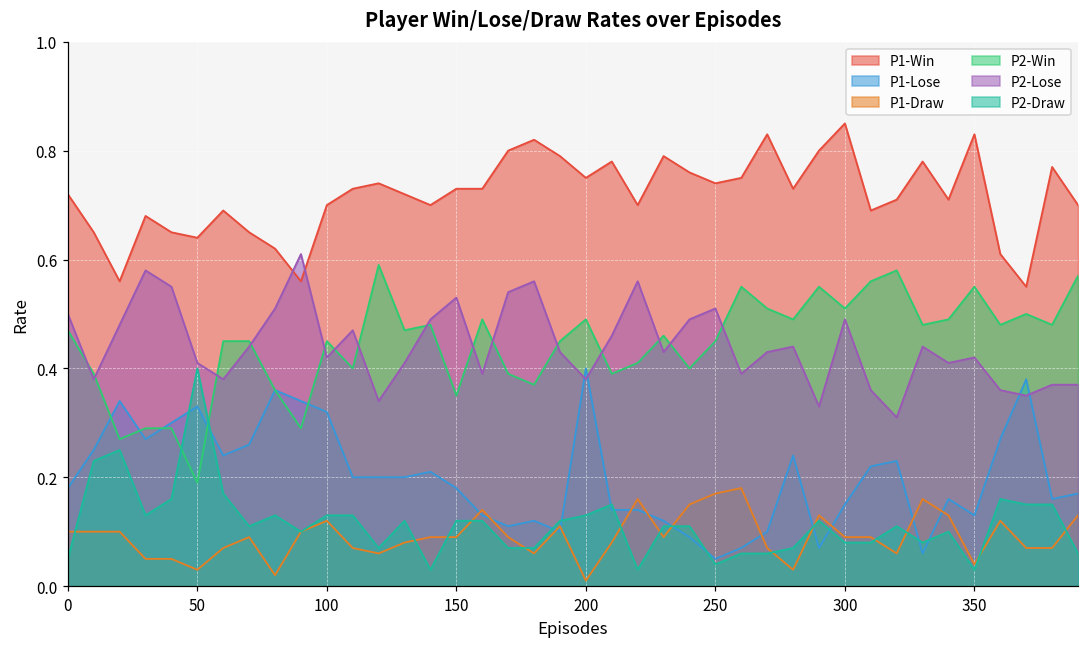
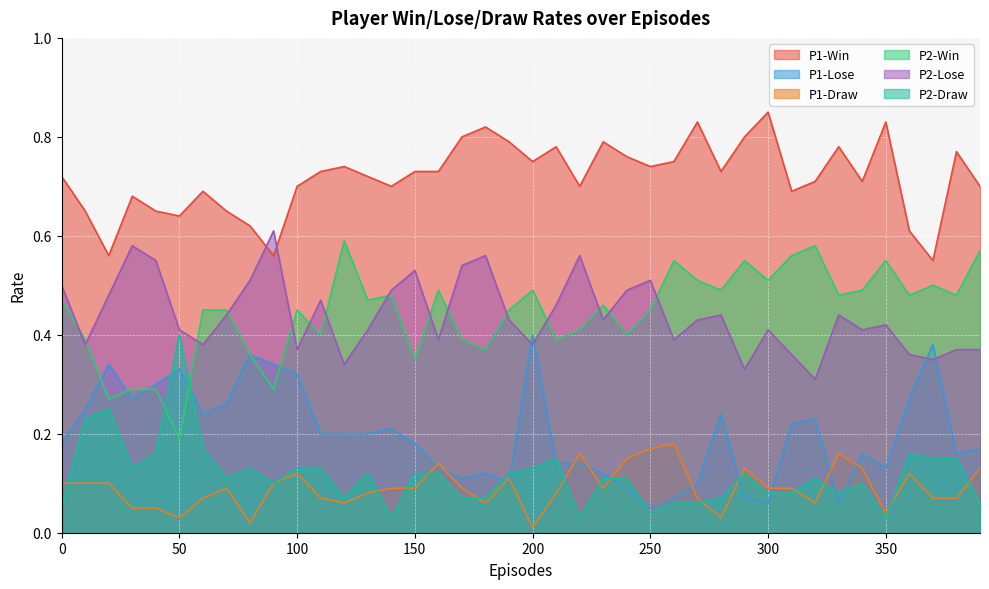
  {
    "P1-Lose": {
      "0": 0.18,
      "50": 0.33,
      "100": 0.32,
      "150": 0.18,
      "200": 0.40,
      "250": 0.05,
-     "300": 0.15,
+     "300": 0.06,
      "350": 0.13
    },
    "P2-Lose": {
      "0": 0.50,
      "50": 0.41,
-     "100": 0.42,
+     "100": 0.37,
      "150": 0.53,
      "200": 0.38,
      "250": 0.51,
-     "300": 0.49,
+     "300": 0.41,
      "350": 0.42
    }
  }
